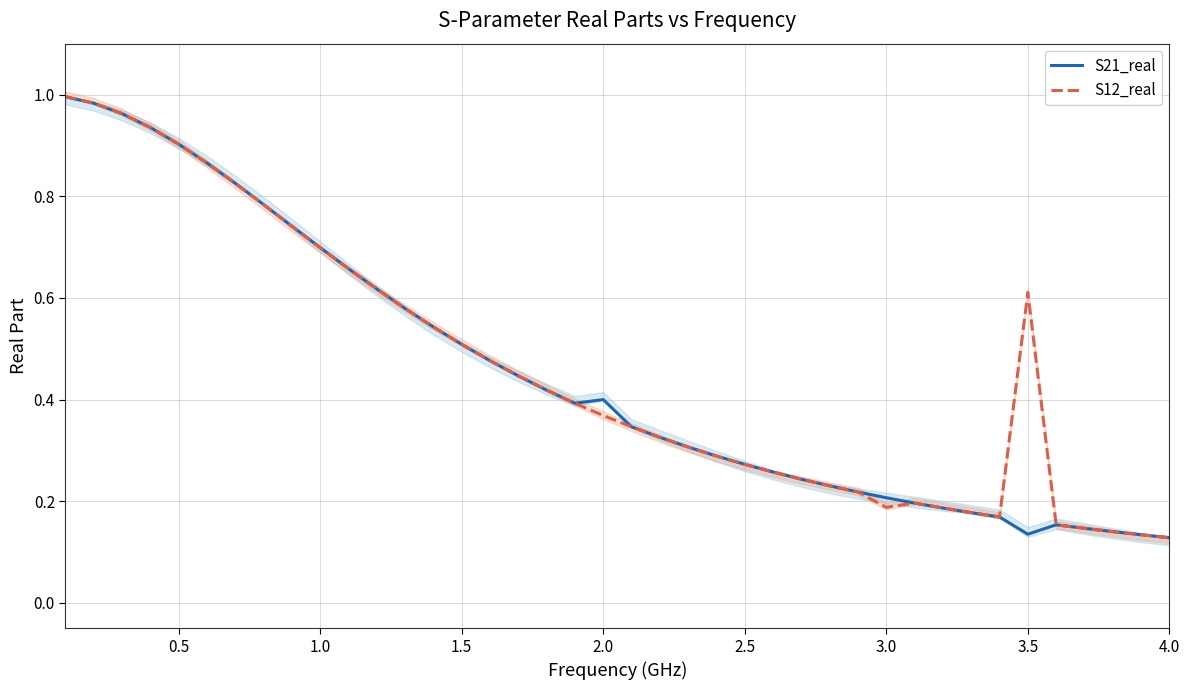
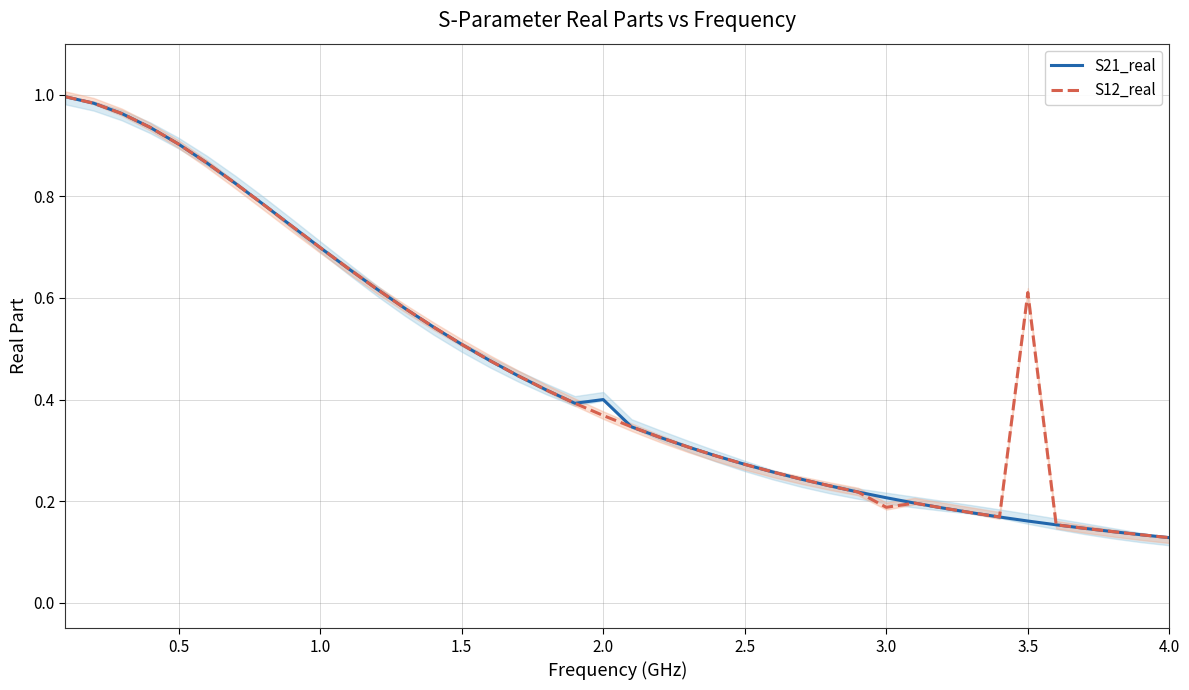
  {
    "S21_real": {
      "2.0": 0.40,
      "3.0": 0.21,
-     "3.5": 0.14
+     "3.5": 0.16
    },
    "S12_real": {
      "2.0": 0.37,
      "3.0": 0.19,
      "3.5": 0.61
    }
  }
